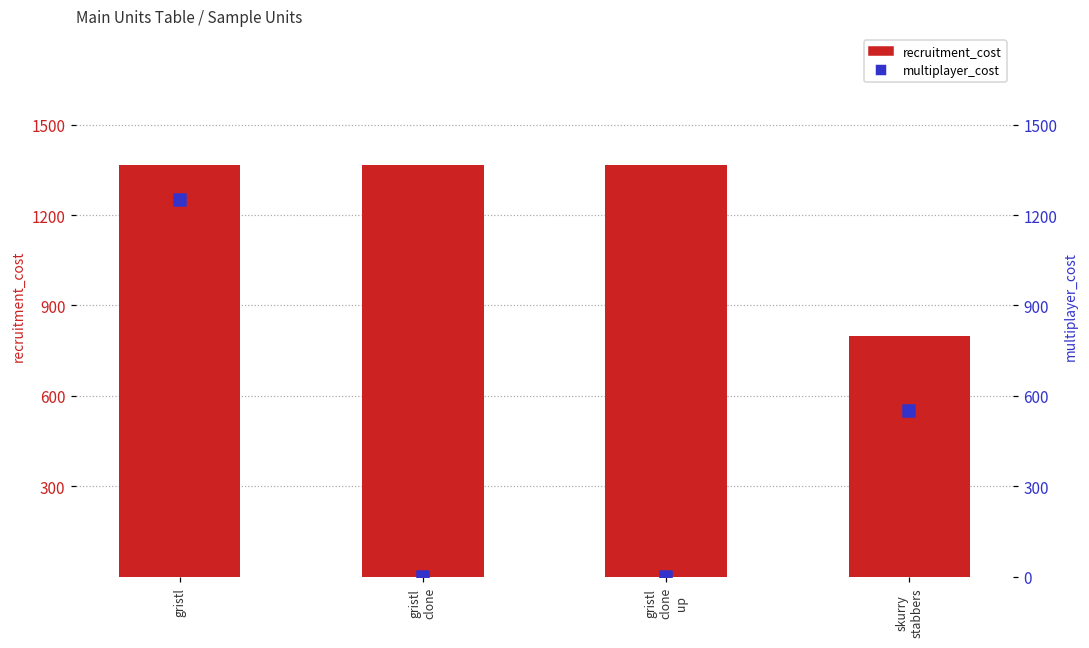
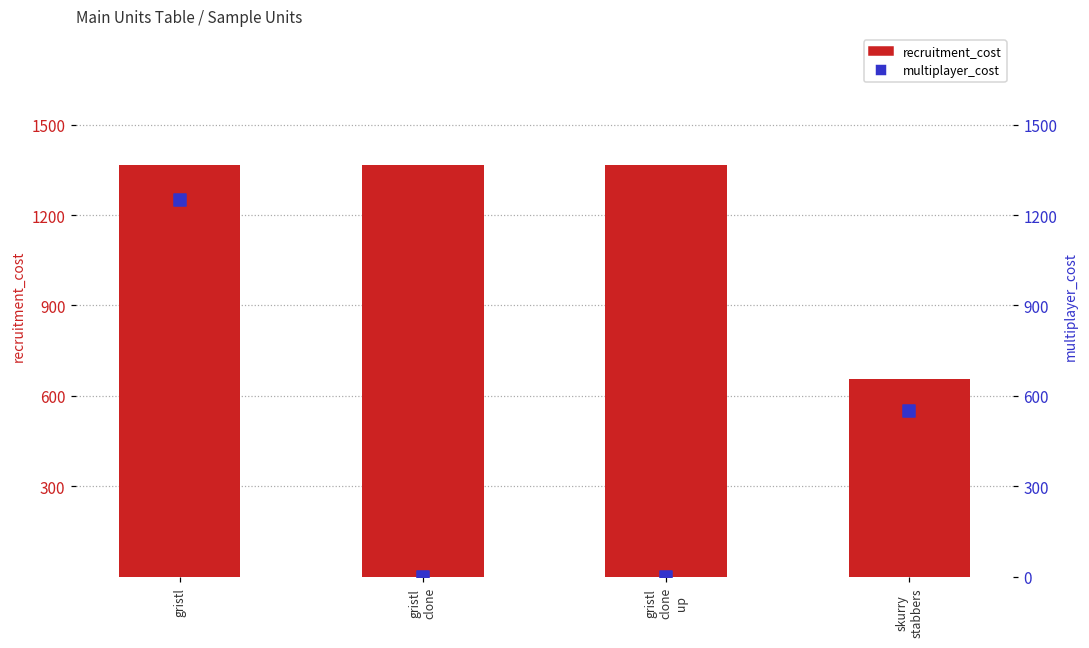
  {
    "recruitment_cost": {
      "gristl": 1370,
      "gristl clone": 1370,
      "gristl clone up": 1370,
-     "skurry stabbers": 800
+     "skurry stabbers": 660
    }
  }
